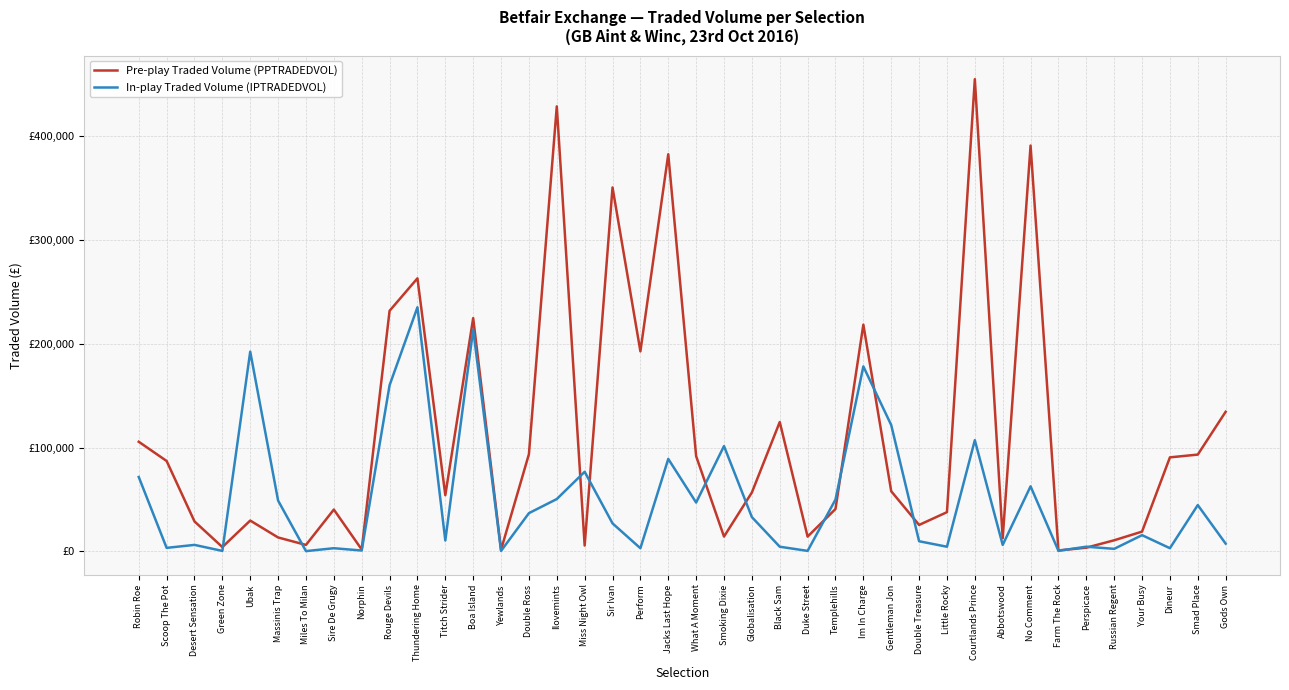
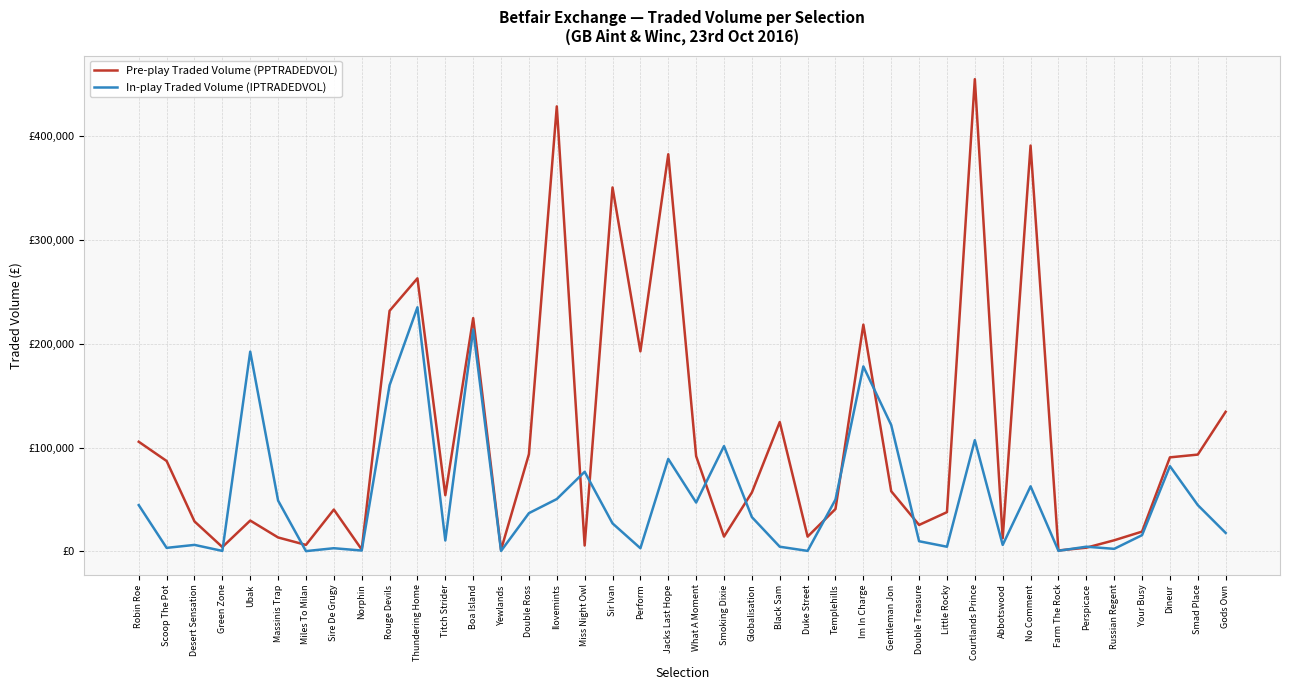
  {
    "Pre-play Traded Volume (PPTRADEDVOL)": {
      "Robin Roe": "£106,000",
      "Scoop The Pot": "£87,000",
      "Desert Sensation": "£29,000",
      "Green Zone": "£4,000",
      "Ubak": "£30,000",
      "Massinis Trap": "£13,000",
      "Miles To Milan": "£6,000",
      "Sire De Grugy": "£40,000",
      "Rouge Devils": "£232,000",
      "Thundering Home": "£263,000",
      "Titch Strider": "£54,000",
      "Boa Island": "£225,000",
      "Double Ross": "£94,000",
      "Ilovemints": "£429,000",
      "Miss Night Owl": "£6,000",
      "Sir Ivan": "£351,000",
      "Perform": "£193,000",
      "Jacks Last Hope": "£383,000",
      "What A Moment": "£92,000",
      "Smoking Dixie": "£14,000",
      "Globalisation": "£57,000",
      "Black Sam": "£125,000",
      "Duke Street": "£14,000",
      "Templehills": "£41,000",
      "Im In Charge": "£218,000",
      "Gentleman Jon": "£58,000",
      "Double Treasure": "£26,000",
      "Little Rocky": "£38,000",
      "Courtlands Prince": "£455,000",
      "Abbotswood": "£13,000",
      "No Comment": "£391,000",
      "Russian Regent": "£11,000",
      "Your Busy": "£19,000",
      "Dineur": "£91,000",
      "Smad Place": "£93,000",
      "Gods Own": "£135,000"
    },
    "In-play Traded Volume (IPTRADEDVOL)": {
-     "Robin Roe": "£72,000",
+     "Robin Roe": "£45,000",
      "Scoop The Pot": "£3,000",
      "Desert Sensation": "£6,000",
      "Green Zone": "£0",
      "Ubak": "£192,000",
      "Massinis Trap": "£49,000",
      "Miles To Milan": "£0",
      "Sire De Grugy": "£3,000",
      "Rouge Devils": "£160,000",
      "Thundering Home": "£235,000",
      "Titch Strider": "£11,000",
      "Boa Island": "£214,000",
      "Double Ross": "£37,000",
      "Ilovemints": "£50,000",
      "Miss Night Owl": "£77,000",
      "Sir Ivan": "£27,000",
      "Perform": "£3,000",
      "Jacks Last Hope": "£89,000",
      "What A Moment": "£47,000",
      "Smoking Dixie": "£101,000",
      "Globalisation": "£33,000",
      "Black Sam": "£5,000",
      "Duke Street": "£1,000",
      "Templehills": "£50,000",
      "Im In Charge": "£178,000",
      "Gentleman Jon": "£122,000",
      "Double Treasure": "£10,000",
      "Little Rocky": "£5,000",
      "Courtlands Prince": "£107,000",
      "Abbotswood": "£6,000",
      "No Comment": "£63,000",
      "Russian Regent": "£2,000",
      "Your Busy": "£16,000",
-     "Dineur": "£3,000",
+     "Dineur": "£82,000",
      "Smad Place": "£45,000",
-     "Gods Own": "£7,000"
+     "Gods Own": "£18,000"
    }
  }
